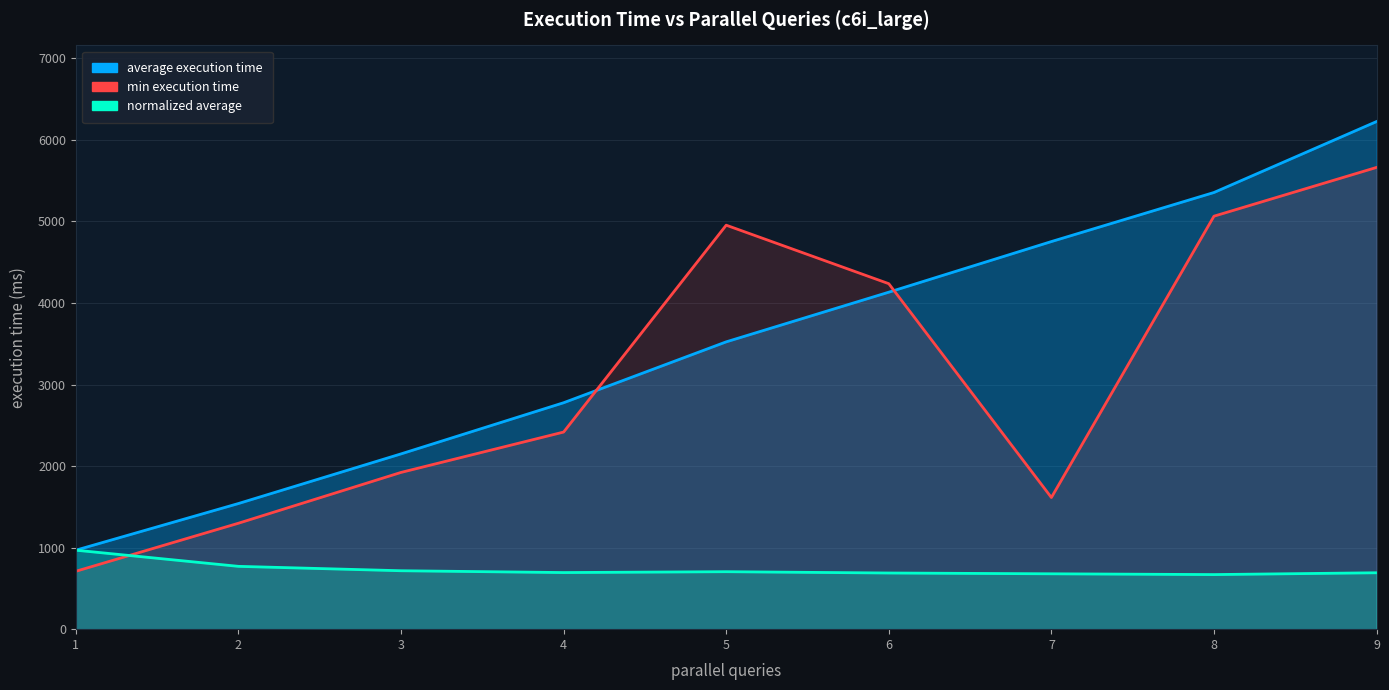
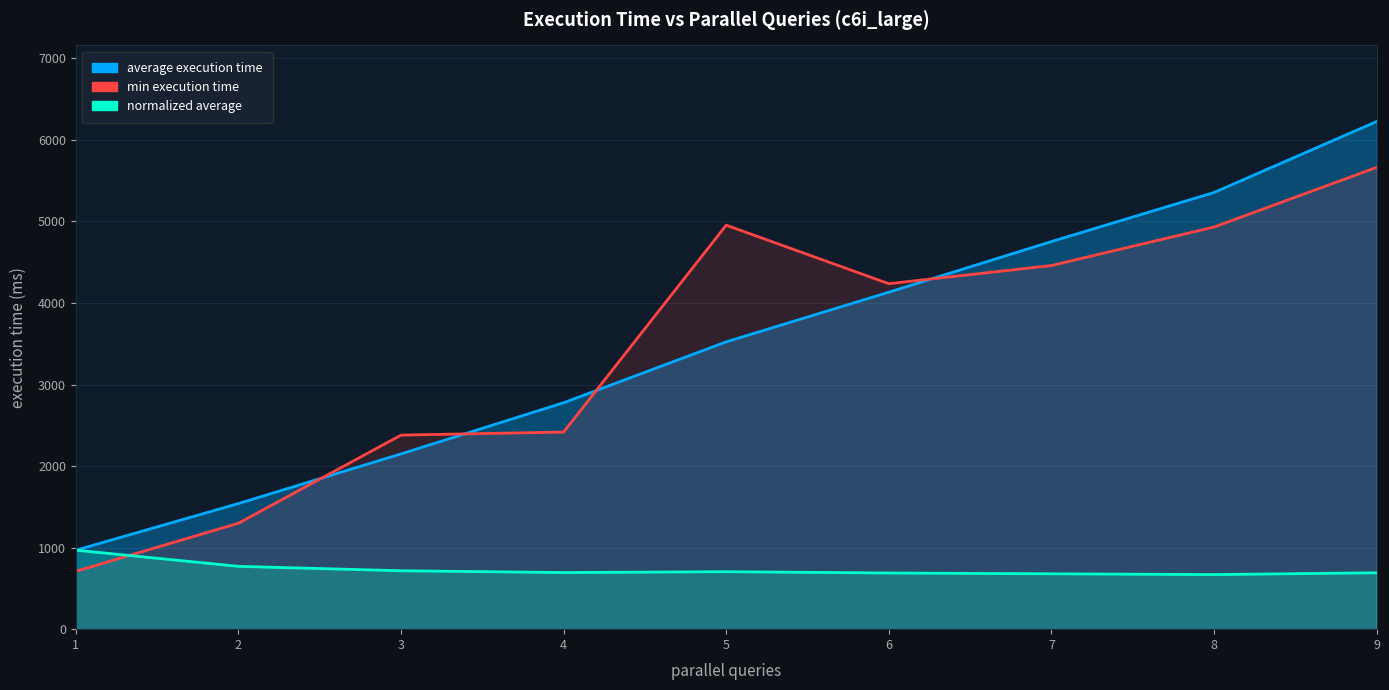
  {
    "min execution time": {
      "1": 700,
      "2": 1300,
-     "3": 1900,
+     "3": 2400,
      "4": 2400,
      "5": 5000,
      "6": 4200,
-     "7": 1600,
-     "8": 5100,
+     "7": 4500,
+     "8": 4900,
      "9": 5700
    }
  }
